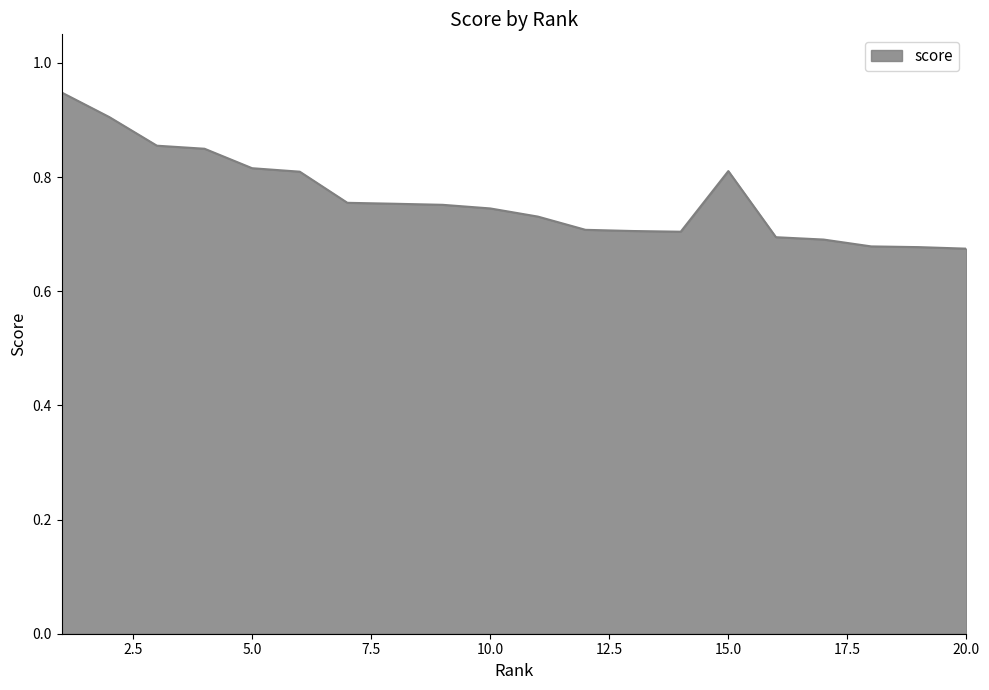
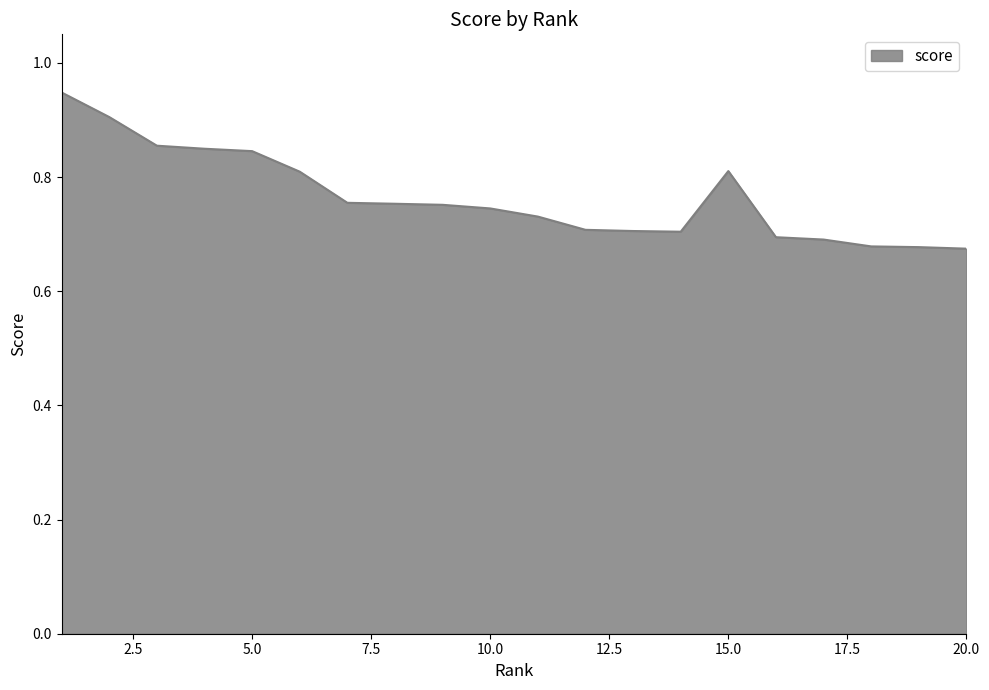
  {
-   "5.0": 0.82,
+   "5.0": 0.85,
    "10.0": 0.75,
    "15.0": 0.81,
    "20.0": 0.67
  }
